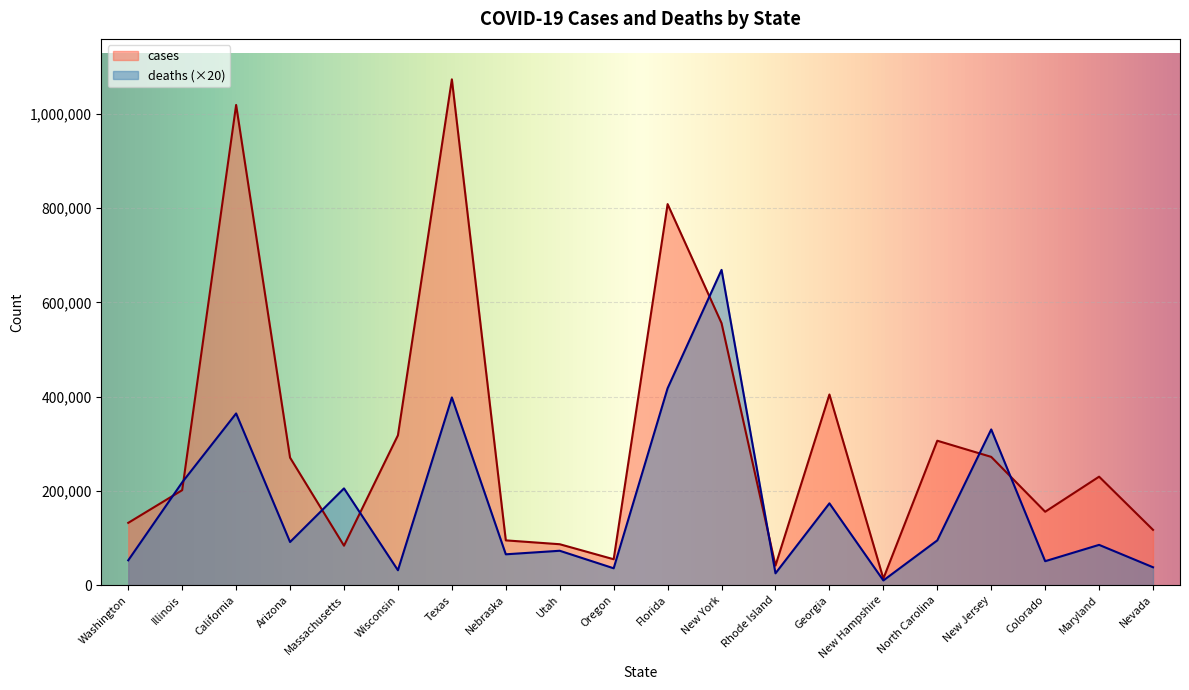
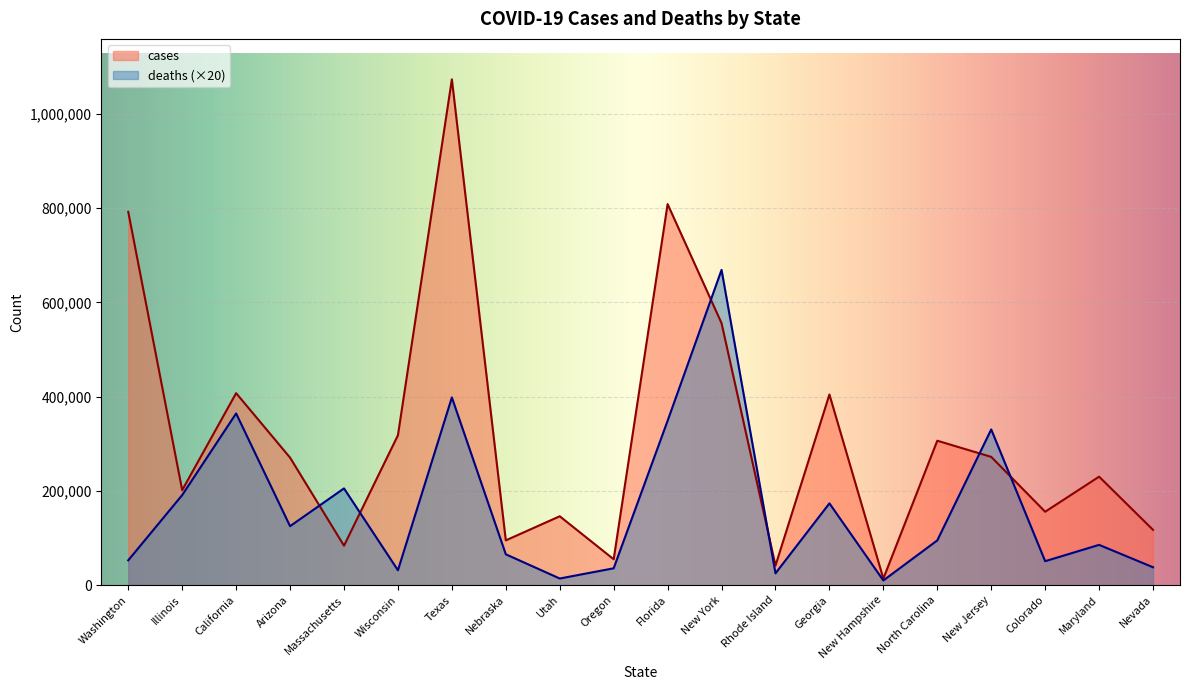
  {
    "cases": {
-     "Washington": "130,000",
+     "Washington": "790,000",
      "Illinois": "200,000",
-     "California": "1,020,000",
+     "California": "410,000",
      "Arizona": "270,000",
      "Massachusetts": "80,000",
      "Wisconsin": "320,000",
      "Texas": "1,070,000",
      "Nebraska": "100,000",
-     "Utah": "90,000",
+     "Utah": "150,000",
      "Oregon": "50,000",
      "Florida": "810,000",
      "New York": "560,000",
      "Rhode Island": "40,000",
      "Georgia": "400,000",
      "North Carolina": "310,000",
      "New Jersey": "270,000",
      "Colorado": "160,000",
      "Maryland": "230,000",
      "Nevada": "120,000"
    },
    "deaths (×20)": {
      "Washington": "50,000",
-     "Illinois": "220,000",
+     "Illinois": "190,000",
      "California": "360,000",
-     "Arizona": "90,000",
+     "Arizona": "130,000",
      "Massachusetts": "210,000",
      "Wisconsin": "30,000",
      "Texas": "400,000",
      "Nebraska": "70,000",
-     "Utah": "70,000",
+     "Utah": "10,000",
      "Oregon": "40,000",
-     "Florida": "420,000",
+     "Florida": "350,000",
      "New York": "670,000",
      "Rhode Island": "30,000",
      "Georgia": "170,000",
      "North Carolina": "90,000",
      "New Jersey": "330,000",
      "Colorado": "50,000",
      "Maryland": "90,000",
      "Nevada": "40,000"
    }
  }
